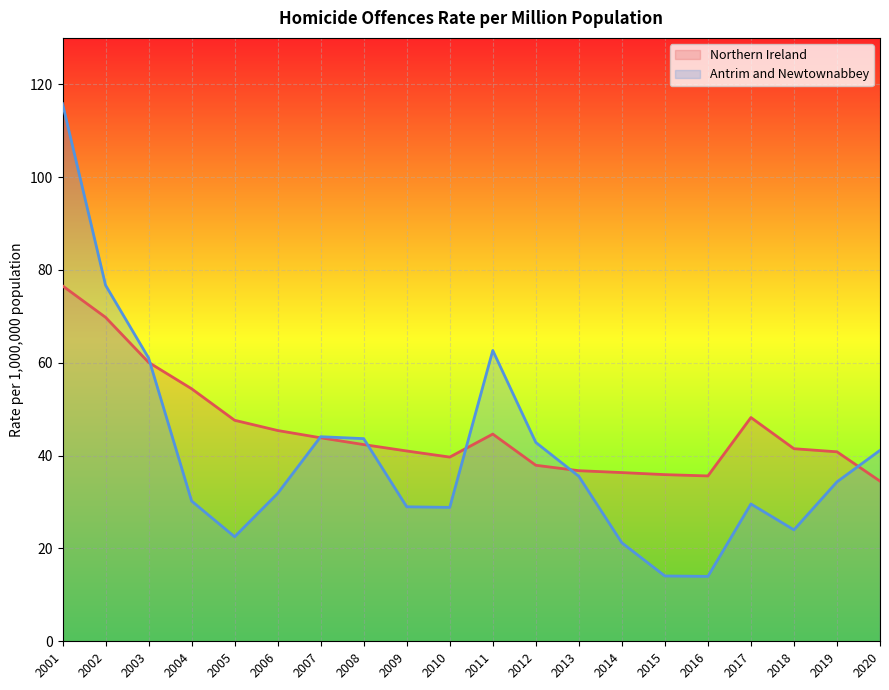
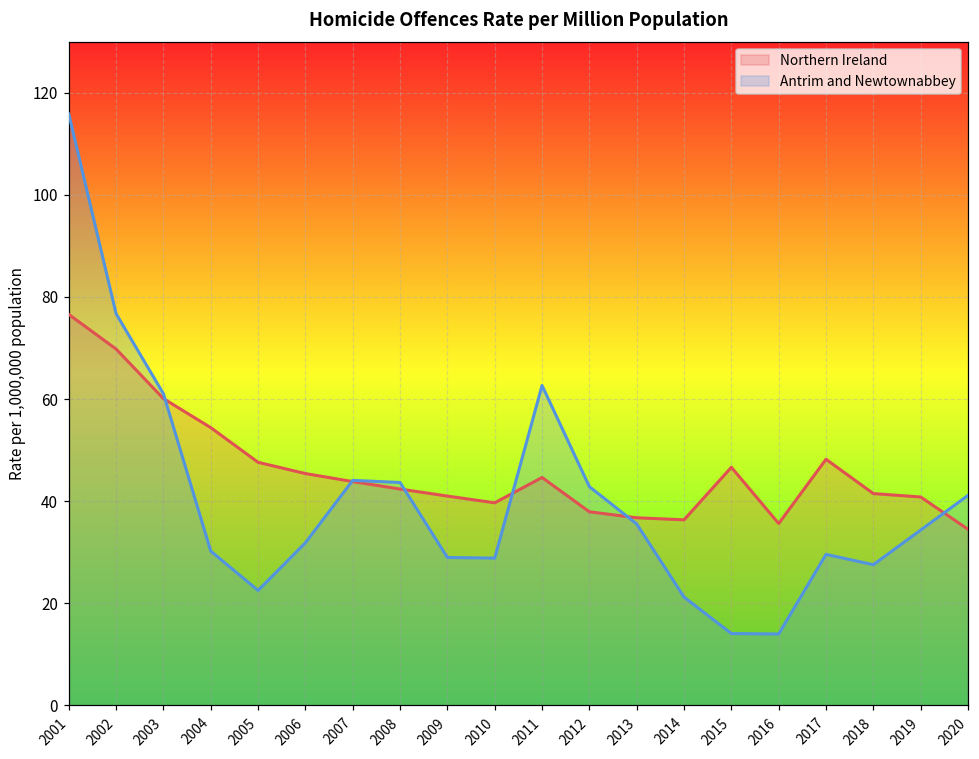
  {
    "Northern Ireland": {
      "2001": 77,
      "2002": 70,
      "2003": 60,
      "2004": 54,
      "2005": 48,
      "2006": 45,
      "2008": 42,
      "2009": 41,
      "2010": 40,
      "2011": 45,
      "2012": 38,
      "2013": 37,
      "2014": 36,
-     "2015": 36,
+     "2015": 47,
      "2016": 36,
      "2017": 48,
      "2018": 41,
      "2019": 41,
      "2020": 35
    },
    "Antrim and Newtownabbey": {
      "2001": 116,
      "2002": 77,
      "2003": 61,
      "2004": 30,
      "2005": 23,
      "2006": 32,
      "2008": 44,
      "2009": 29,
      "2010": 29,
      "2011": 63,
      "2012": 43,
      "2013": 36,
      "2014": 21,
      "2015": 14,
      "2016": 14,
      "2017": 30,
-     "2018": 24,
+     "2018": 28,
      "2019": 34,
      "2020": 41
    }
  }
